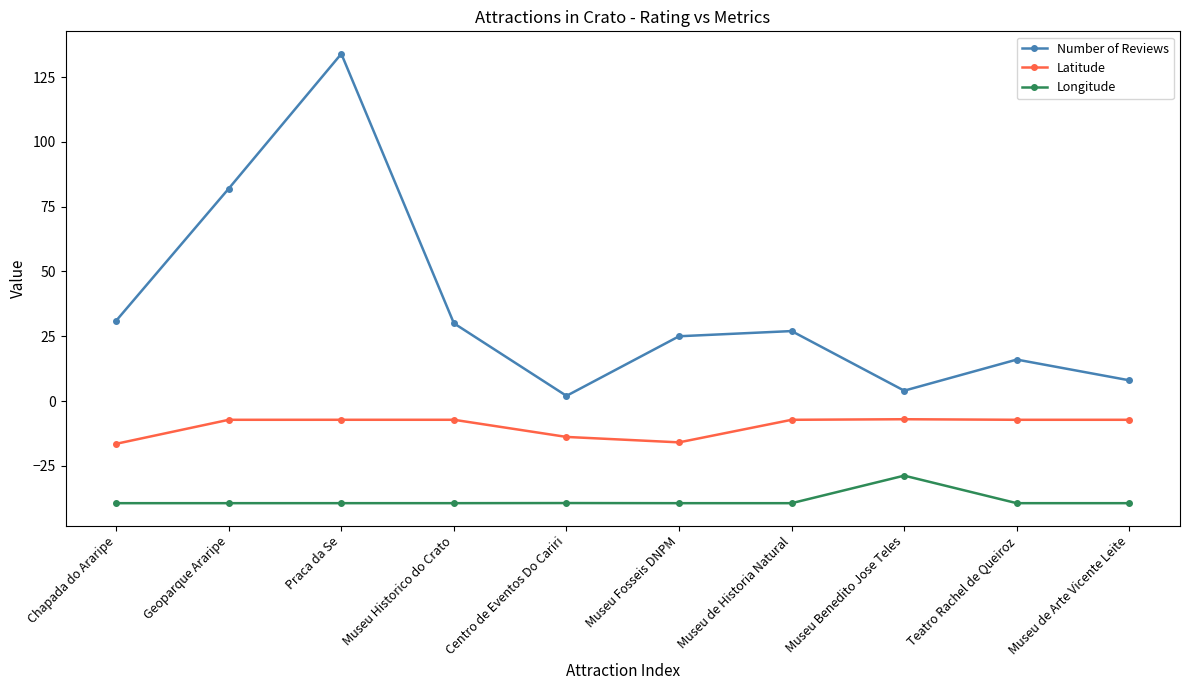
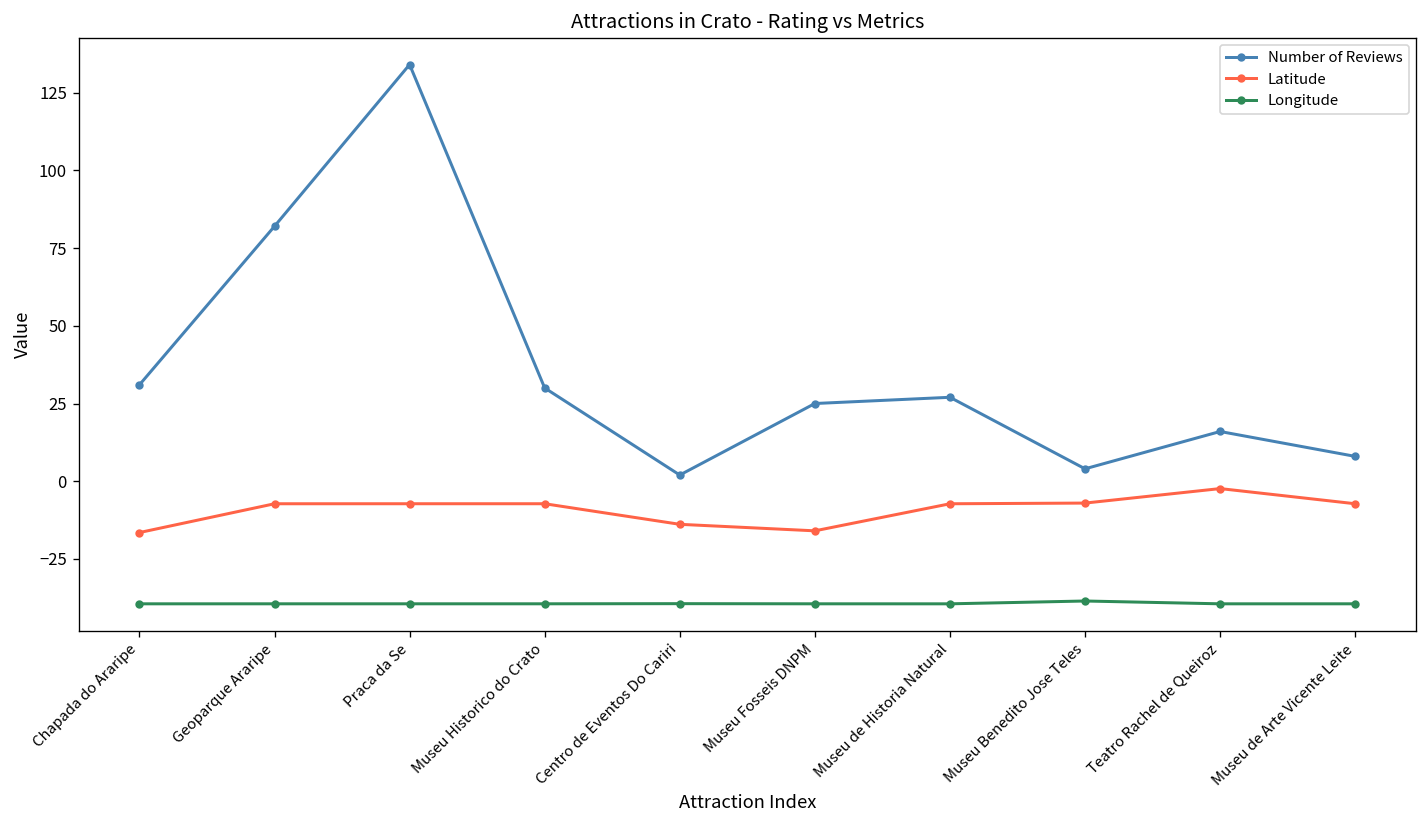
  {
    "Number of Reviews": {
      "Chapada do Araripe": 31,
      "Geoparque Araripe": 82,
      "Praca da Se": 134,
      "Museu Historico do Crato": 30,
      "Centro de Eventos Do Cariri": 2,
      "Museu Fosseis DNPM": 25,
      "Museu de Historia Natural": 27,
      "Museu Benedito Jose Teles": 4,
      "Teatro Rachel de Queiroz": 16,
      "Museu de Arte Vicente Leite": 8
    },
    "Latitude": {
      "Chapada do Araripe": -16,
      "Geoparque Araripe": -7,
      "Praca da Se": -7,
      "Museu Historico do Crato": -7,
      "Centro de Eventos Do Cariri": -14,
      "Museu Fosseis DNPM": -16,
      "Museu de Historia Natural": -7,
      "Museu Benedito Jose Teles": -7,
-     "Teatro Rachel de Queiroz": -7,
+     "Teatro Rachel de Queiroz": -2,
      "Museu de Arte Vicente Leite": -7
    },
    "Longitude": {
      "Chapada do Araripe": -39,
      "Geoparque Araripe": -39,
      "Praca da Se": -39,
      "Museu Historico do Crato": -39,
      "Centro de Eventos Do Cariri": -39,
      "Museu Fosseis DNPM": -39,
      "Museu de Historia Natural": -39,
-     "Museu Benedito Jose Teles": -29,
+     "Museu Benedito Jose Teles": -39,
      "Teatro Rachel de Queiroz": -39,
      "Museu de Arte Vicente Leite": -39
    }
  }
